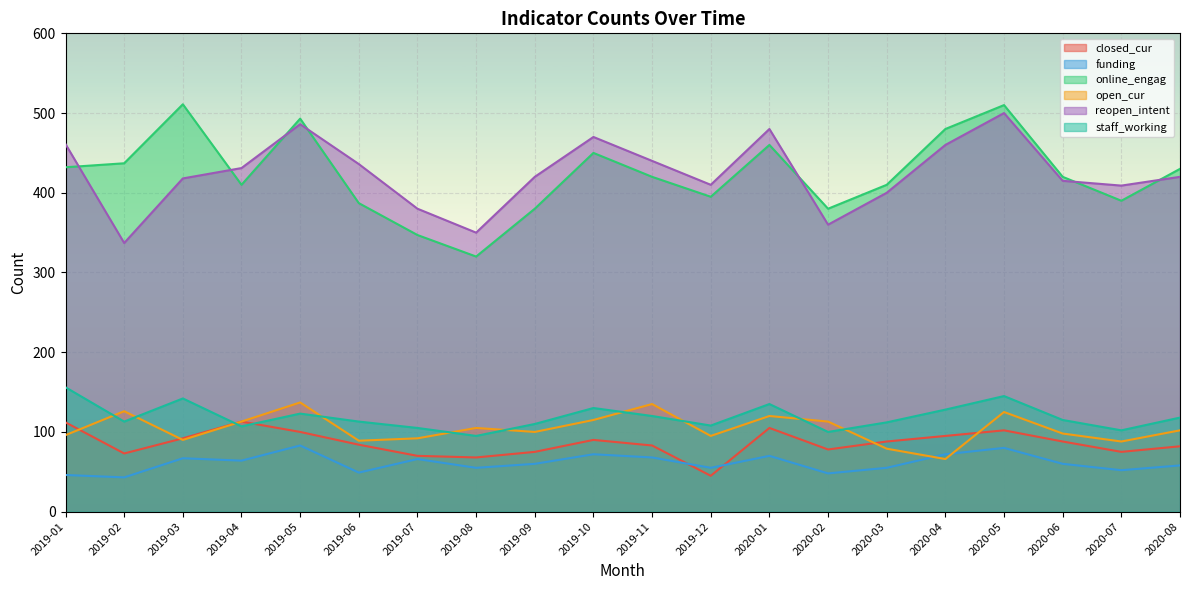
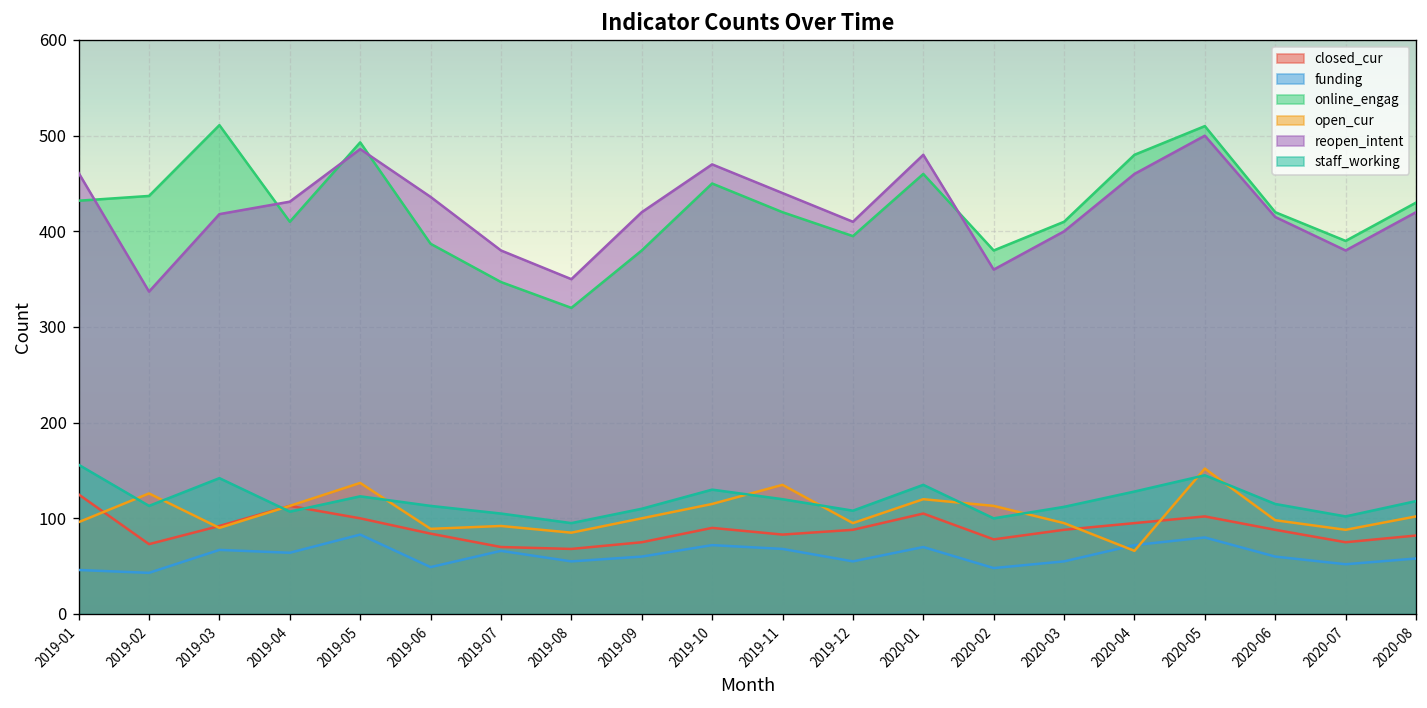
  {
    "closed_cur": {
-     "2019-01": 110,
+     "2019-01": 130,
      "2019-02": 70,
      "2019-05": 100,
      "2019-06": 80,
      "2019-07": 70,
      "2019-08": 70,
      "2019-09": 80,
      "2019-10": 90,
      "2019-11": 80,
-     "2019-12": 50,
+     "2019-12": 90,
      "2020-01": 110,
      "2020-02": 80,
      "2020-03": 90,
      "2020-04": 100,
      "2020-05": 100,
      "2020-06": 90,
      "2020-07": 80,
      "2020-08": 80
    },
    "open_cur": {
      "2019-01": 100,
      "2019-02": 130,
      "2019-05": 140,
      "2019-06": 90,
      "2019-07": 90,
-     "2019-08": 110,
+     "2019-08": 90,
      "2019-09": 100,
      "2019-10": 120,
      "2019-11": 140,
      "2019-12": 100,
      "2020-01": 120,
      "2020-02": 110,
-     "2020-03": 80,
+     "2020-03": 100,
      "2020-04": 70,
-     "2020-05": 130,
+     "2020-05": 150,
      "2020-06": 100,
      "2020-07": 90,
      "2020-08": 100
    },
    "reopen_intent": {
      "2019-01": 460,
      "2019-02": 340,
      "2019-03": 420,
      "2019-04": 430,
      "2019-05": 490,
      "2019-06": 440,
      "2019-07": 380,
      "2019-08": 350,
      "2019-09": 420,
      "2019-10": 470,
      "2019-11": 440,
      "2019-12": 410,
      "2020-01": 480,
      "2020-02": 360,
      "2020-03": 400,
      "2020-04": 460,
      "2020-05": 500,
      "2020-06": 420,
-     "2020-07": 410,
+     "2020-07": 380,
      "2020-08": 420
    }
  }
